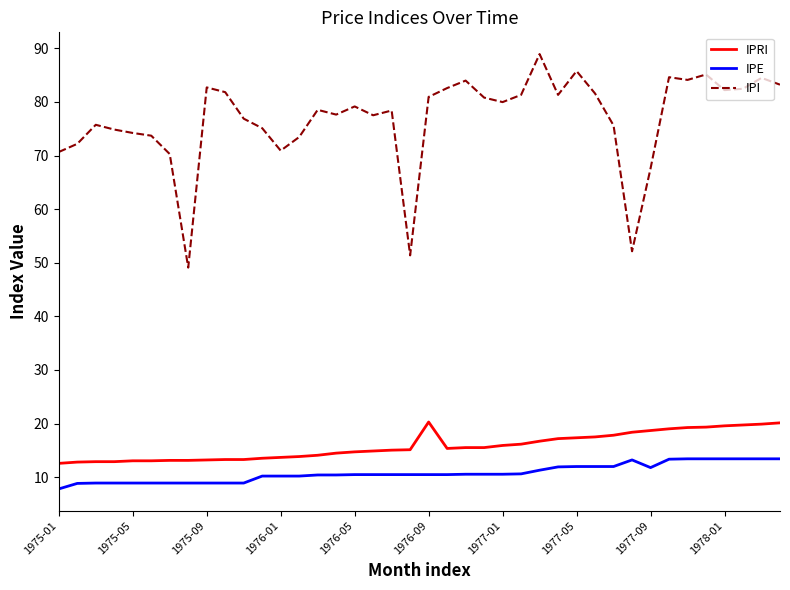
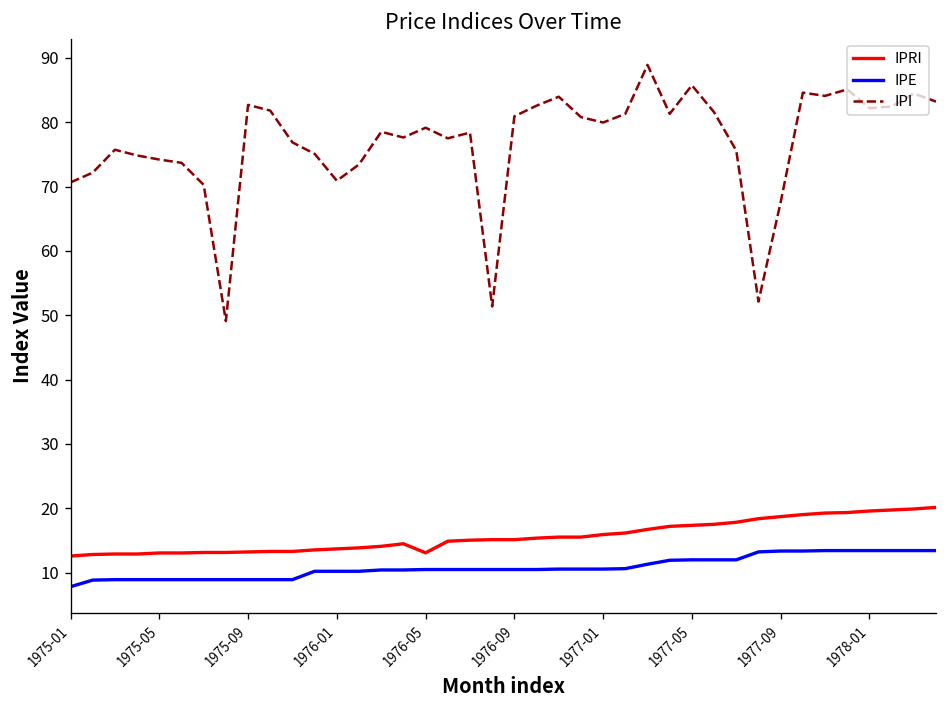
  {
    "IPRI": {
      "1975-01": 13,
      "1975-05": 13,
      "1975-09": 13,
      "1976-01": 14,
-     "1976-05": 15,
-     "1976-09": 20,
+     "1976-05": 13,
+     "1976-09": 15,
      "1977-01": 16,
      "1977-05": 17,
      "1977-09": 19,
      "1978-01": 20
    },
    "IPE": {
      "1975-01": 8,
      "1975-05": 9,
      "1975-09": 9,
      "1976-01": 10,
      "1976-05": 10,
      "1976-09": 10,
      "1977-01": 11,
      "1977-05": 12,
-     "1977-09": 12,
+     "1977-09": 13,
      "1978-01": 13
    },
    "IPI": {
      "1975-01": 71,
      "1975-05": 74,
      "1975-09": 83,
      "1976-01": 71,
      "1976-05": 79,
      "1976-09": 81,
      "1977-01": 80,
      "1977-05": 86,
      "1977-09": 68
    }
  }
